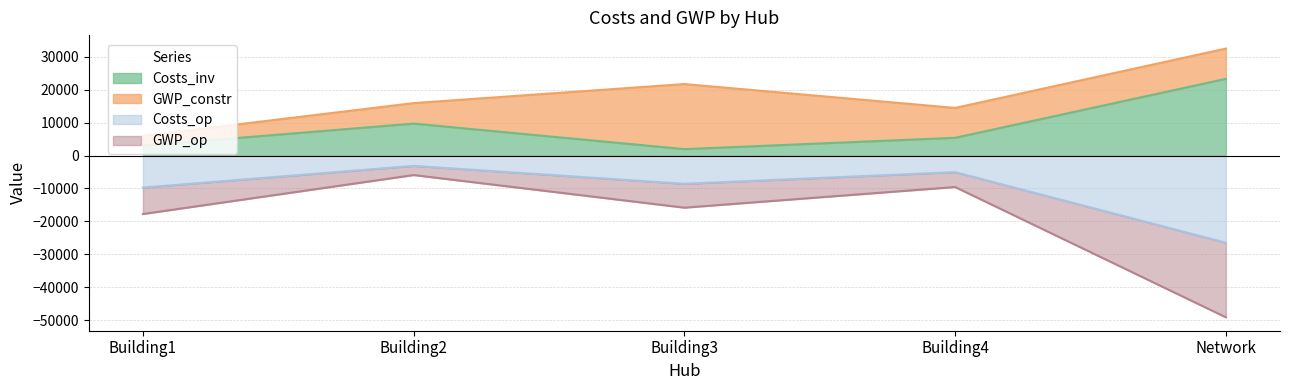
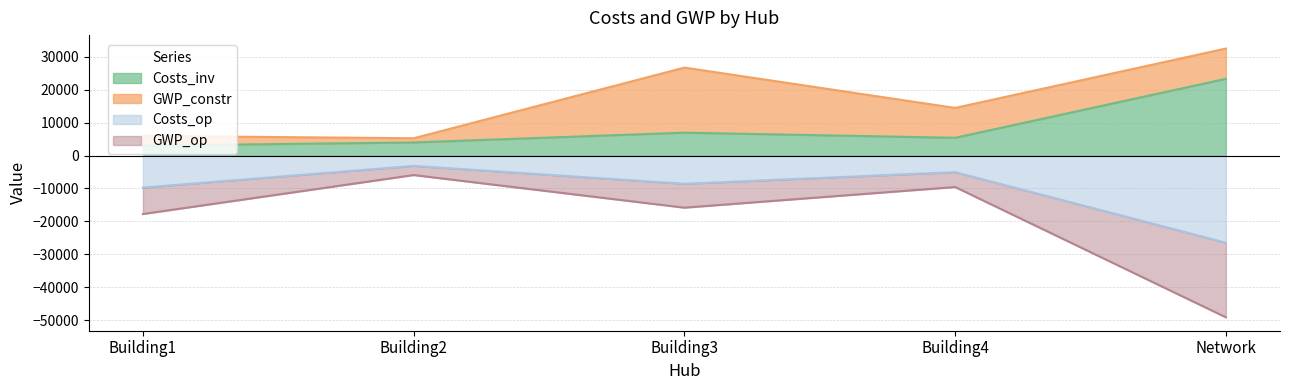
  {
    "Costs_inv": {
-     "Building2": 10000,
-     "Building3": 2000,
+     "Building2": 4000,
+     "Building3": 7000,
      "Building4": 5000,
      "Network": 23000
    },
    "GWP_constr": {
-     "Building2": 6000,
+     "Building2": 1000,
      "Building3": 20000,
      "Building4": 9000,
      "Network": 9000
    },
    "Costs_op": {
      "Building1": 10000,
      "Building2": 3000,
      "Building3": 9000,
      "Building4": 5000,
      "Network": 26000
    }
  }
